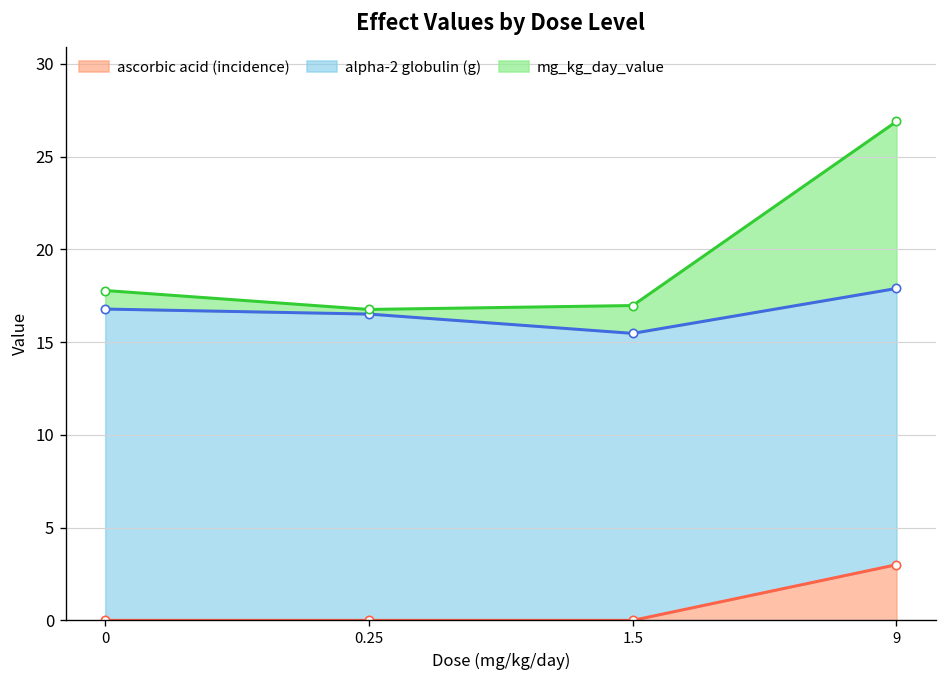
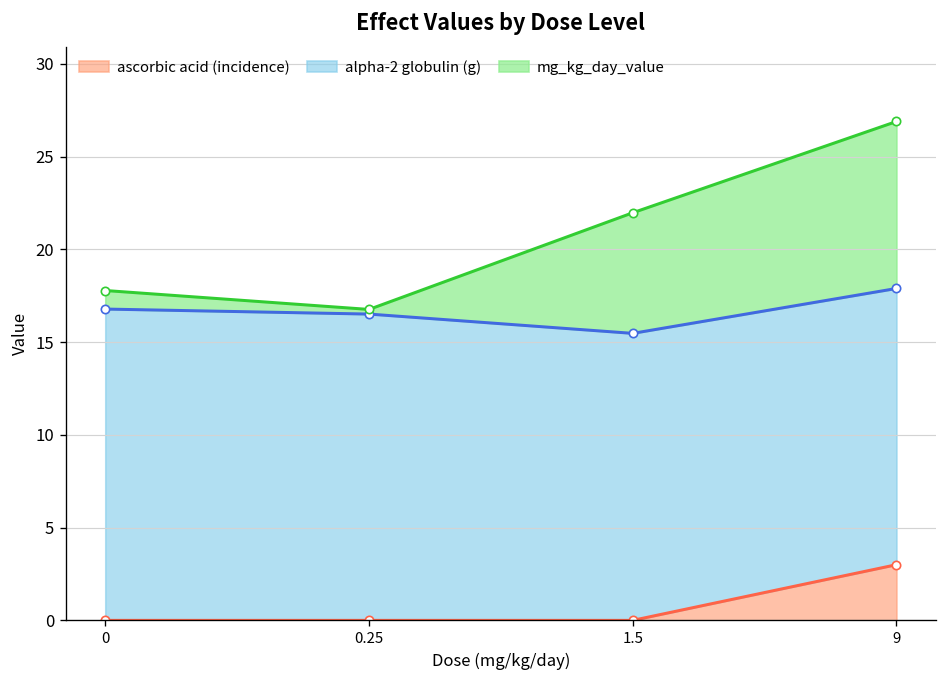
  {
    "ascorbic acid (incidence)": {
      "0": 0.0,
      "0.25": 0.0,
      "1.5": 0.0,
      "9": 3.0
    },
    "alpha-2 globulin (g)": {
      "0": 16.8,
      "0.25": 16.5,
      "1.5": 15.5,
      "9": 14.9
    },
    "mg_kg_day_value": {
      "0": 1.0,
      "0.25": 0.3,
-     "1.5": 1.5,
+     "1.5": 6.5,
      "9": 9.0
    }
  }
